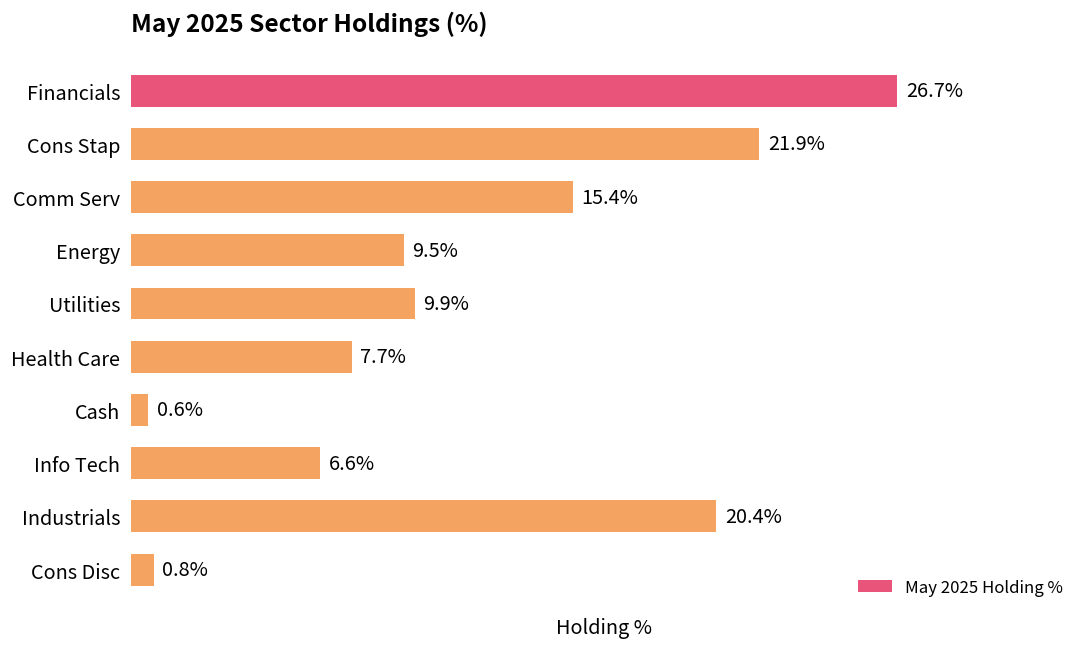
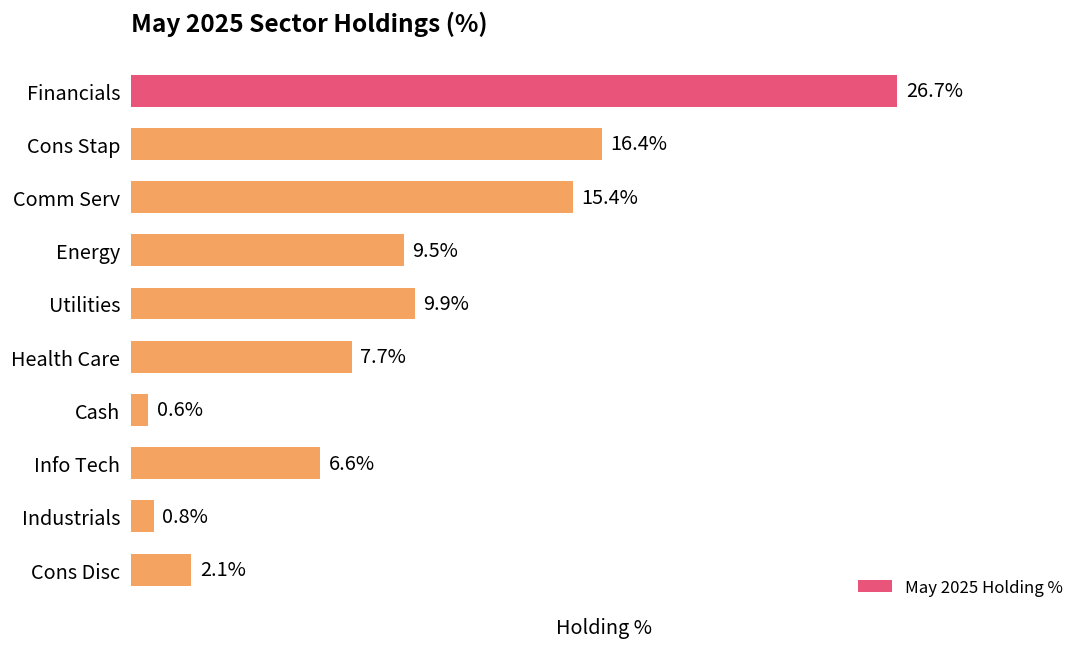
  {
    "Financials": "26.7%",
-   "Cons Stap": "21.9%",
+   "Cons Stap": "16.4%",
    "Comm Serv": "15.4%",
    "Energy": "9.5%",
    "Utilities": "9.9%",
    "Health Care": "7.7%",
    "Cash": "0.6%",
    "Info Tech": "6.6%",
-   "Industrials": "20.4%",
-   "Cons Disc": "0.8%"
+   "Industrials": "0.8%",
+   "Cons Disc": "2.1%"
  }
